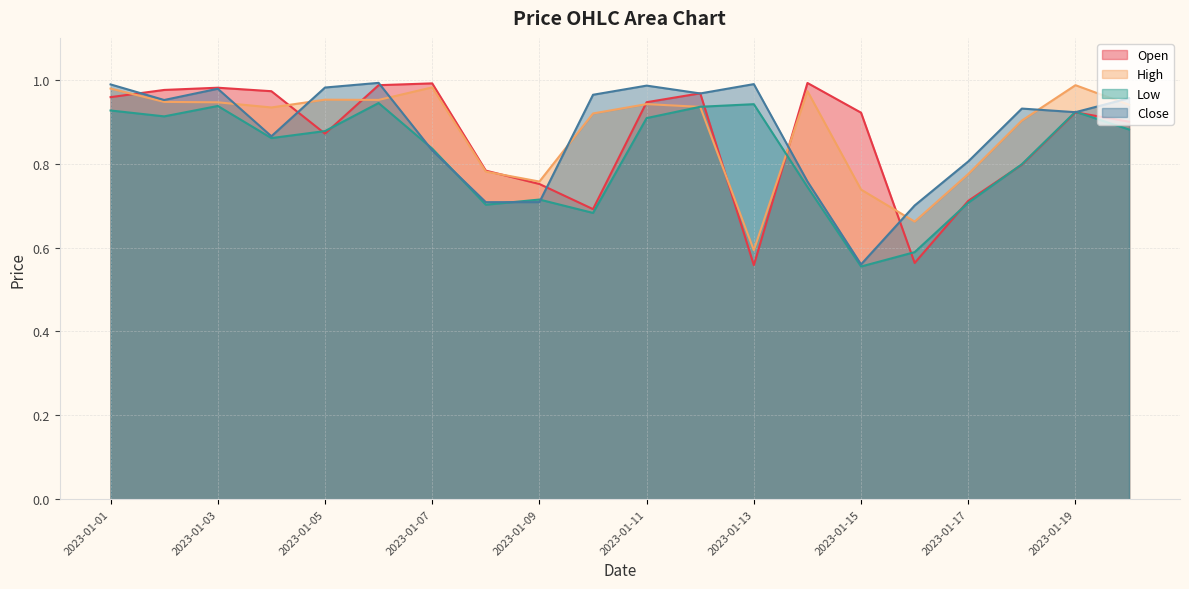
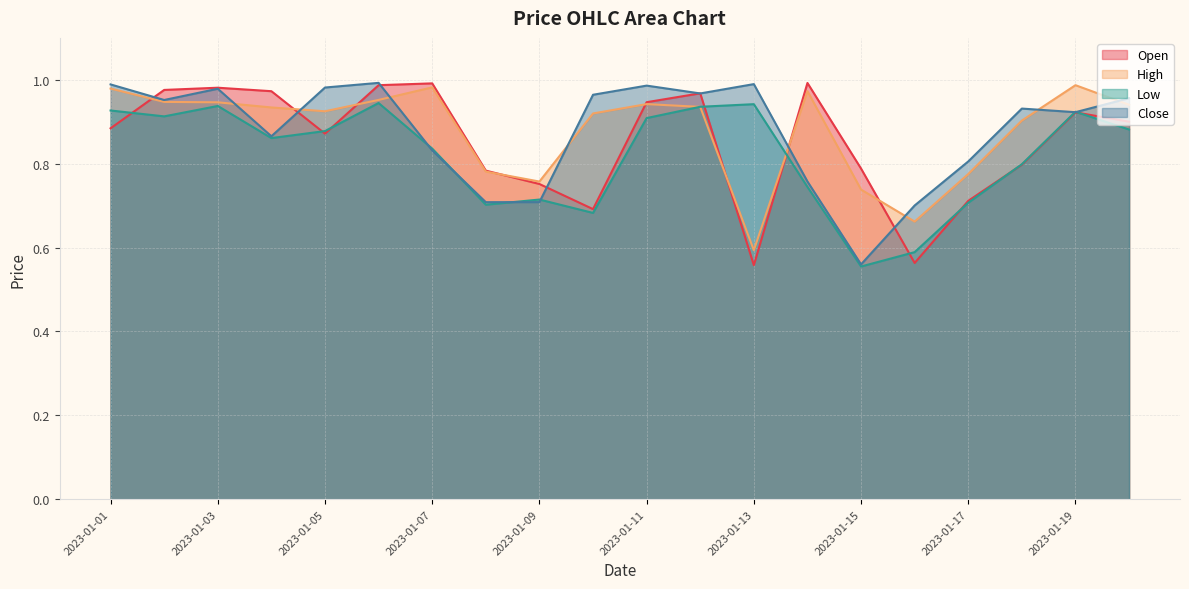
  {
    "Open": {
-     "2023-01-01": 0.96,
+     "2023-01-01": 0.88,
      "2023-01-07": 0.99,
      "2023-01-13": 0.56,
-     "2023-01-15": 0.92
+     "2023-01-15": 0.79
    },
    "High": {
      "2023-01-01": 0.98,
      "2023-01-03": 0.95,
-     "2023-01-05": 0.95,
+     "2023-01-05": 0.93,
      "2023-01-07": 0.98,
      "2023-01-13": 0.59,
      "2023-01-15": 0.74,
      "2023-01-17": 0.78,
      "2023-01-19": 0.99
    }
  }
